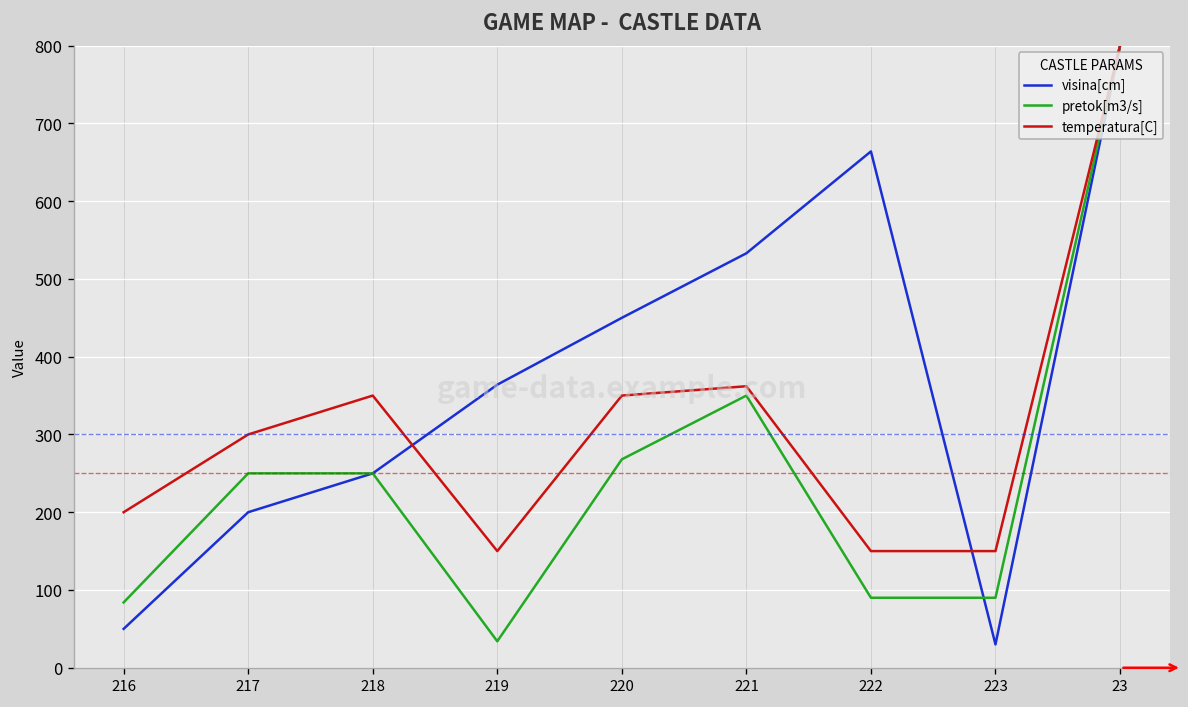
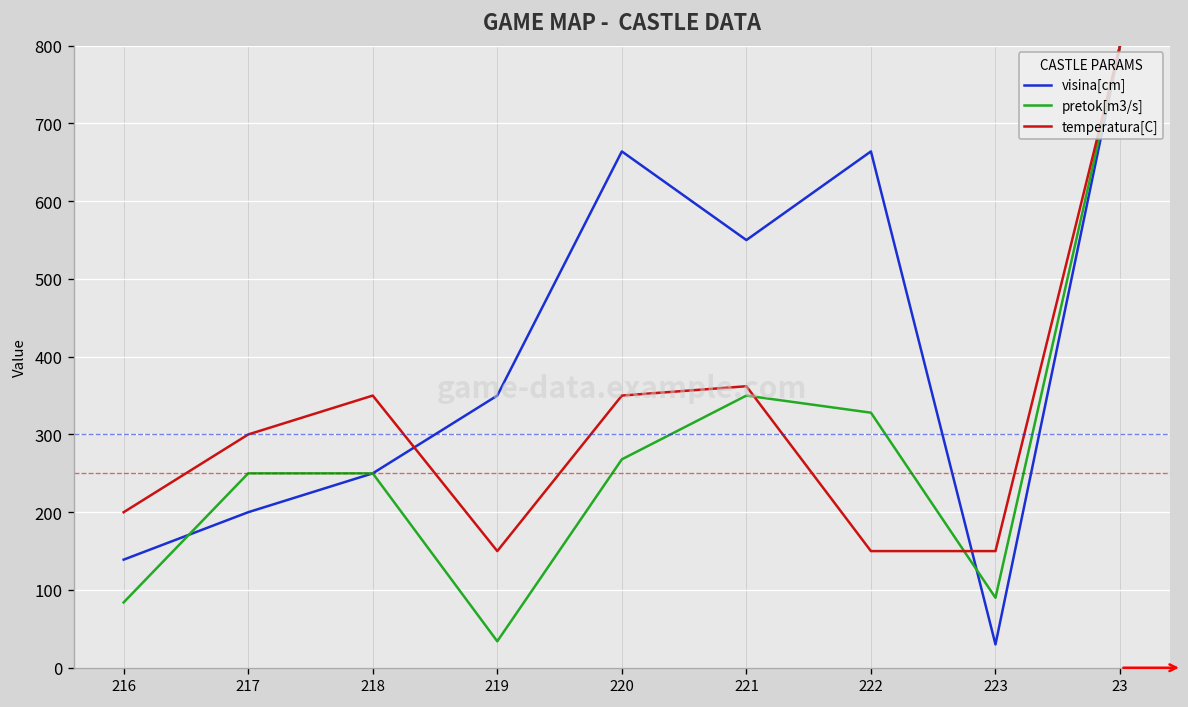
  {
    "visina[cm]": {
-     "216": 50,
+     "216": 140,
      "217": 200,
-     "219": 360,
-     "220": 450,
-     "221": 530,
+     "219": 350,
+     "220": 660,
+     "221": 550,
      "222": 660,
      "223": 30
    },
    "pretok[m3/s]": {
      "216": 80,
      "217": 250,
      "219": 30,
      "220": 270,
      "221": 350,
-     "222": 90,
+     "222": 330,
      "223": 90
    },
    "temperatura[C]": {
      "216": 200,
      "217": 300,
      "218": 350,
      "219": 150,
      "220": 350,
      "221": 360,
      "222": 150,
      "223": 150
    }
  }
